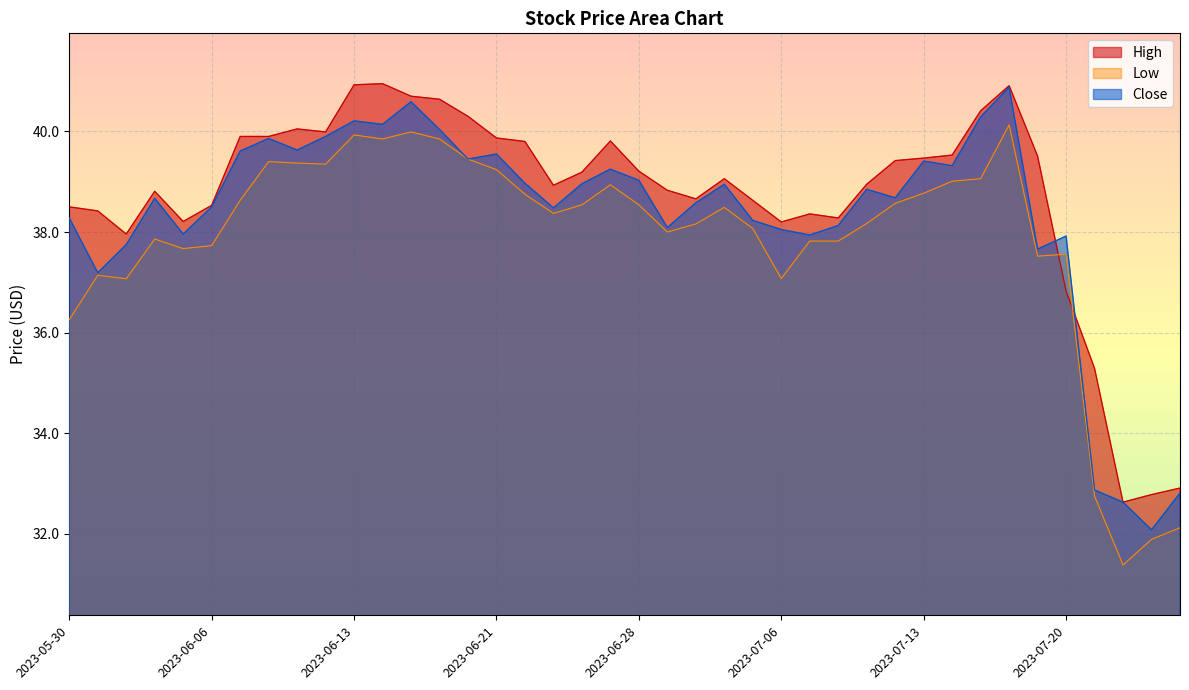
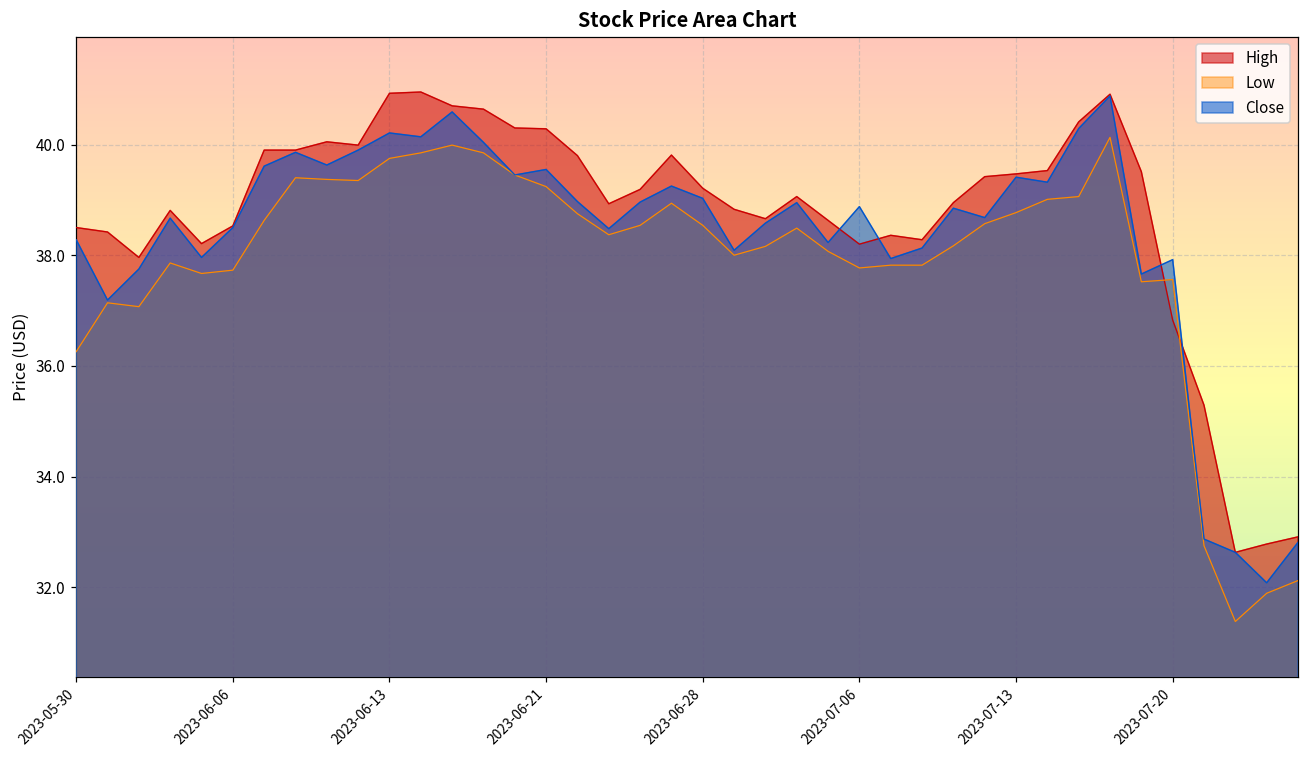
  {
    "High": {
      "2023-05-30": 38.5,
      "2023-06-13": 40.9,
-     "2023-06-21": 39.9,
+     "2023-06-21": 40.3,
      "2023-06-28": 39.2,
      "2023-07-06": 38.2,
      "2023-07-13": 39.5,
      "2023-07-20": 36.8
    },
    "Low": {
      "2023-05-30": 36.3,
      "2023-06-06": 37.7,
-     "2023-06-13": 39.9,
+     "2023-06-13": 39.8,
      "2023-06-21": 39.2,
      "2023-06-28": 38.5,
-     "2023-07-06": 37.1,
+     "2023-07-06": 37.8,
      "2023-07-13": 38.8,
      "2023-07-20": 37.6
    },
    "Close": {
      "2023-05-30": 38.3,
      "2023-06-13": 40.2,
      "2023-06-21": 39.5,
      "2023-06-28": 39.0,
-     "2023-07-06": 38.0,
+     "2023-07-06": 38.9,
      "2023-07-13": 39.4,
      "2023-07-20": 37.9
    }
  }
